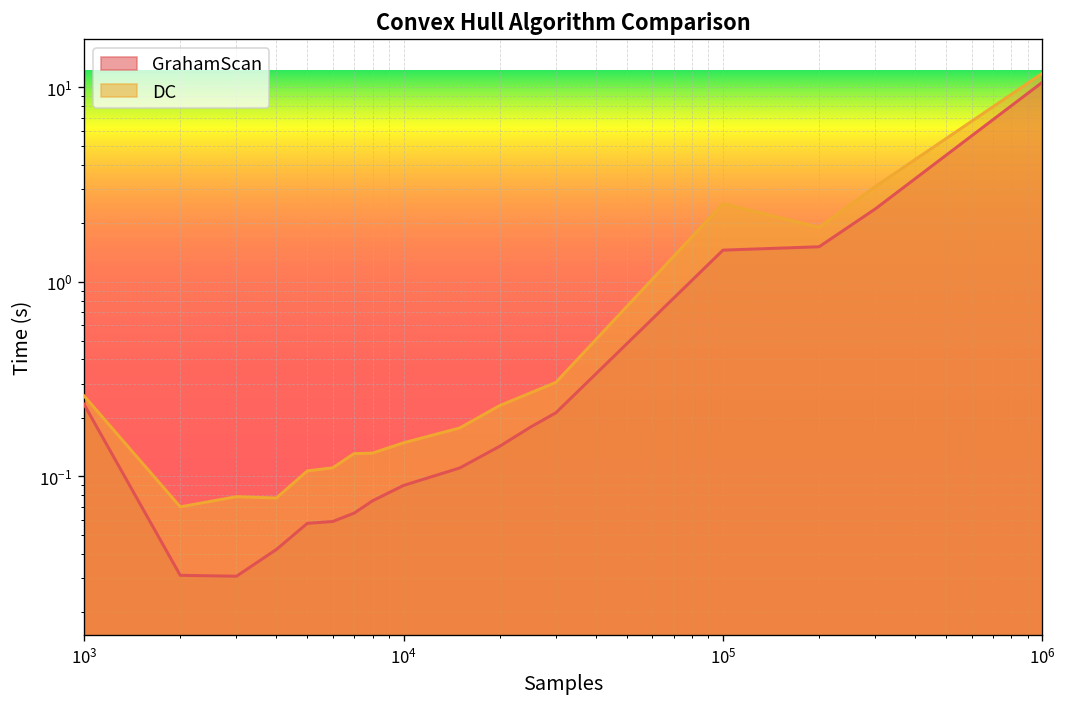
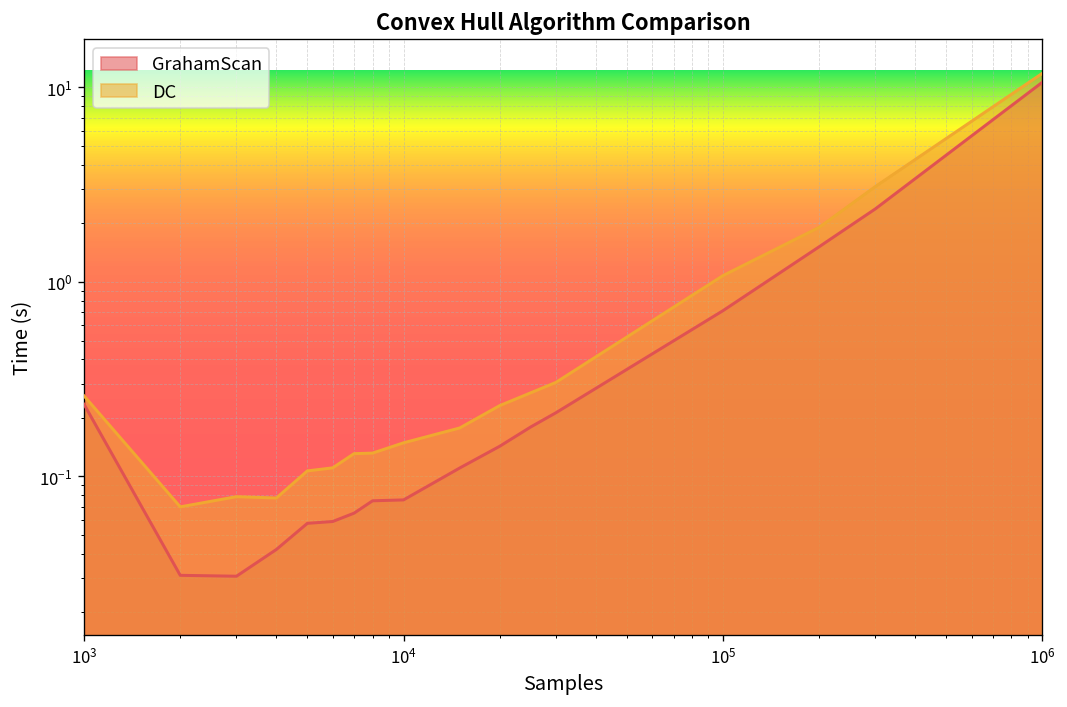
  {
    "GrahamScan": {
      "10^3": 0.23,
-     "10^4": 0.09,
-     "10^5": 1.5,
+     "10^4": 0.08,
+     "10^5": 0.7,
      "10^6": 11
    },
    "DC": {
      "10^3": 0.26,
      "10^4": 0.15,
-     "10^5": 2.5,
+     "10^5": 1.1,
      "10^6": 12
    }
  }
